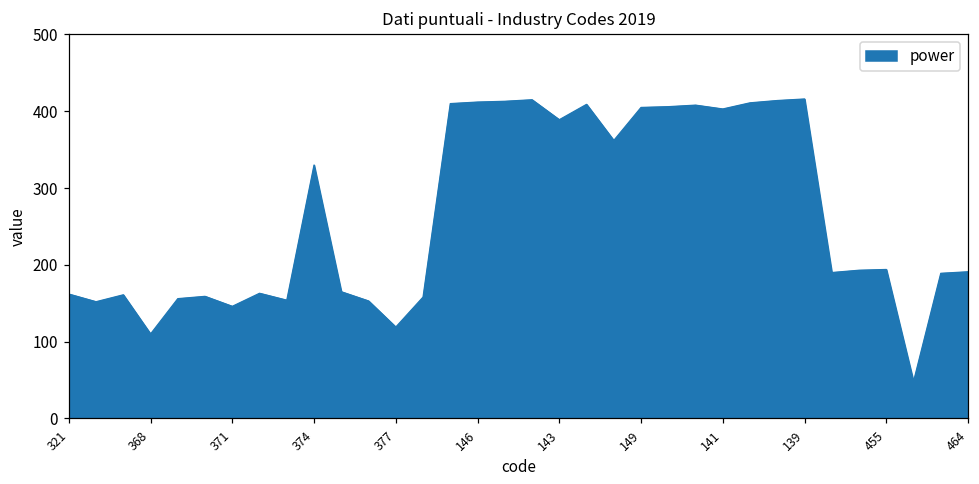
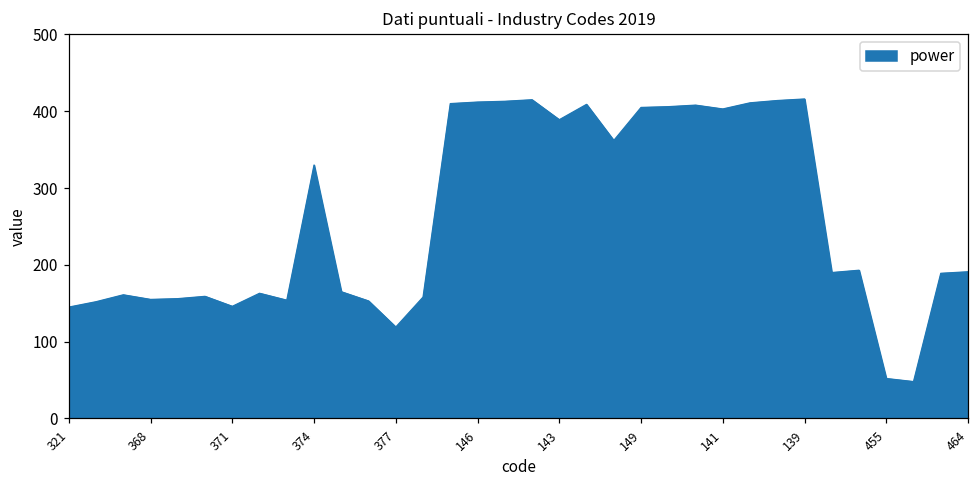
  {
-   "321": 160,
-   "368": 110,
+   "321": 150,
+   "368": 160,
    "371": 150,
    "374": 330,
    "377": 120,
    "146": 410,
    "143": 390,
    "149": 410,
    "141": 400,
    "139": 420,
-   "455": 190,
+   "455": 50,
    "464": 190
  }
